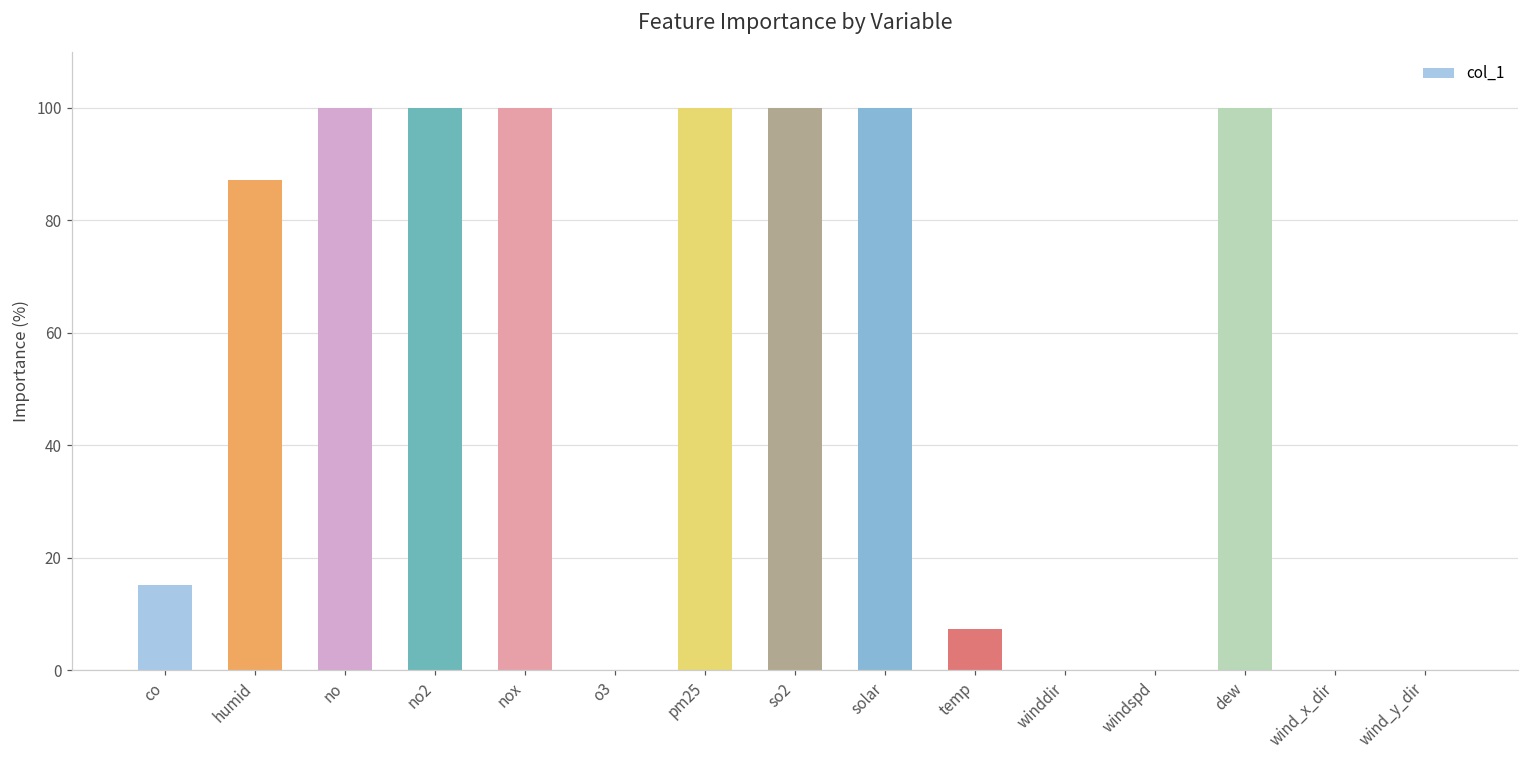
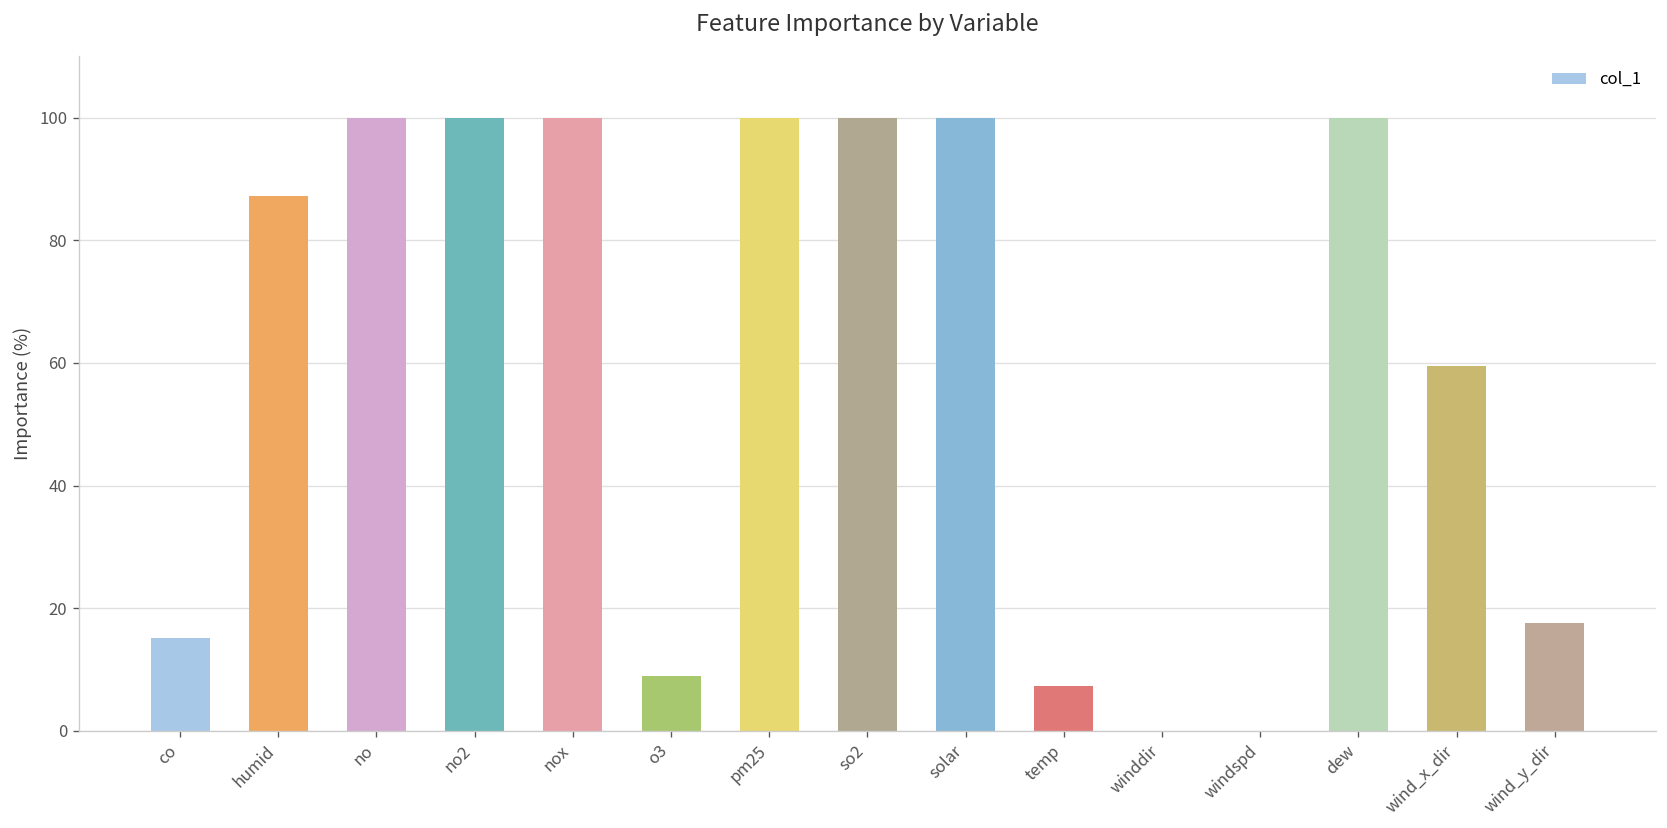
  {
    "co": 15,
    "humid": 87,
    "no": 100,
    "no2": 100,
    "nox": 100,
-   "o3": 0,
+   "o3": 9,
    "pm25": 100,
    "so2": 100,
    "solar": 100,
    "temp": 7,
    "dew": 100,
-   "wind_x_dir": 0,
-   "wind_y_dir": 0
+   "wind_x_dir": 60,
+   "wind_y_dir": 18
  }
